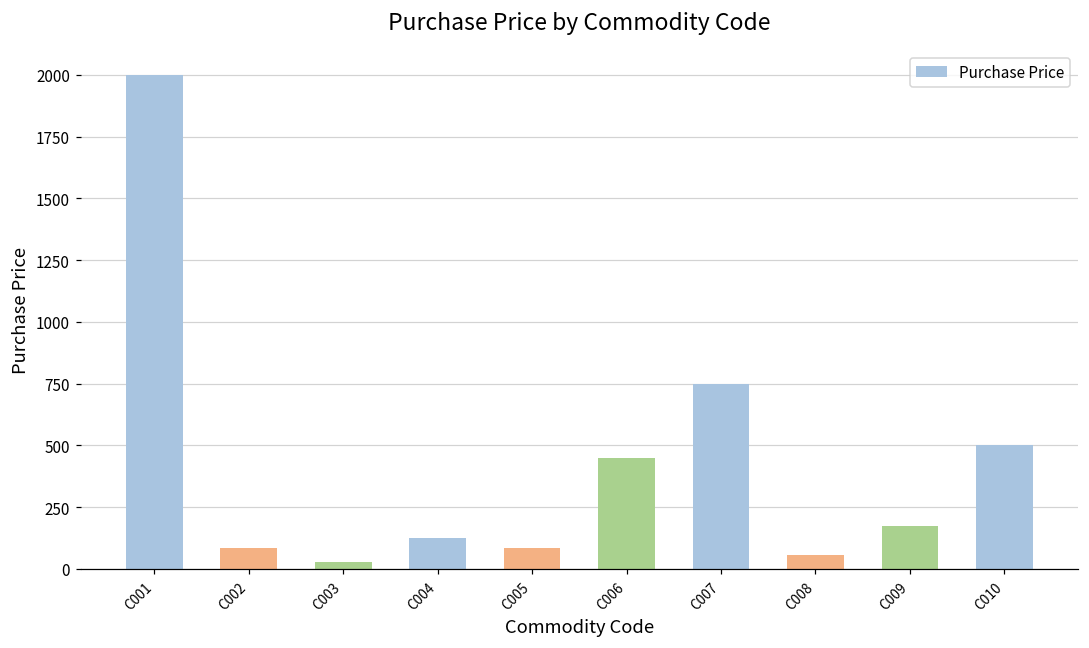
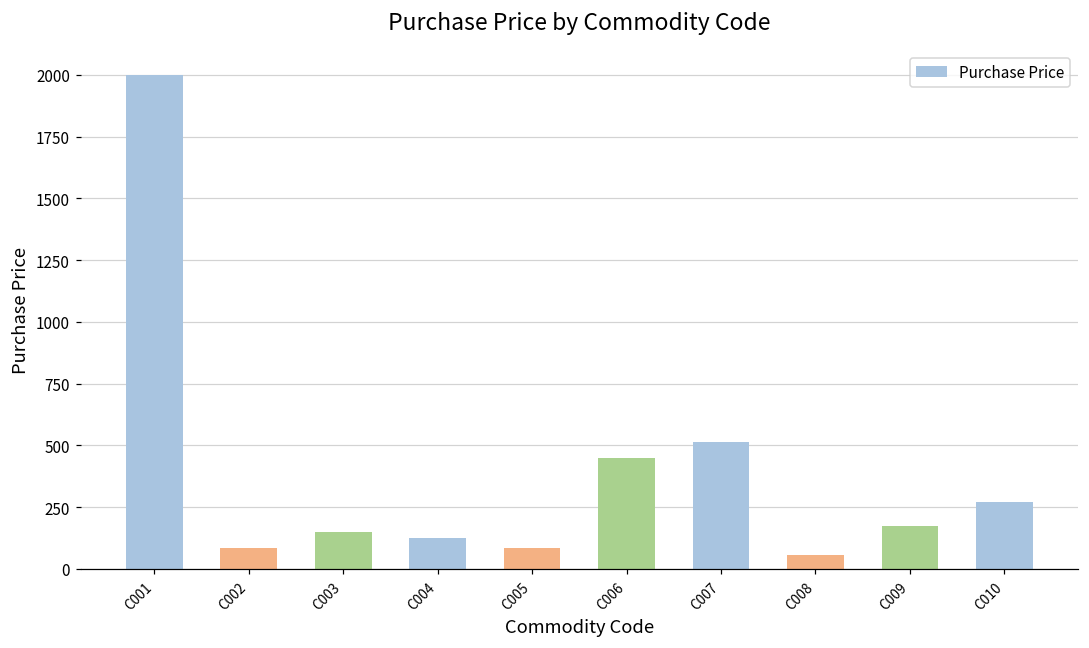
  {
    "C001": 2000,
    "C002": 90,
-   "C003": 30,
+   "C003": 150,
    "C004": 130,
    "C005": 90,
    "C006": 450,
-   "C007": 750,
+   "C007": 510,
    "C008": 60,
    "C009": 180,
-   "C010": 500
+   "C010": 270
  }
